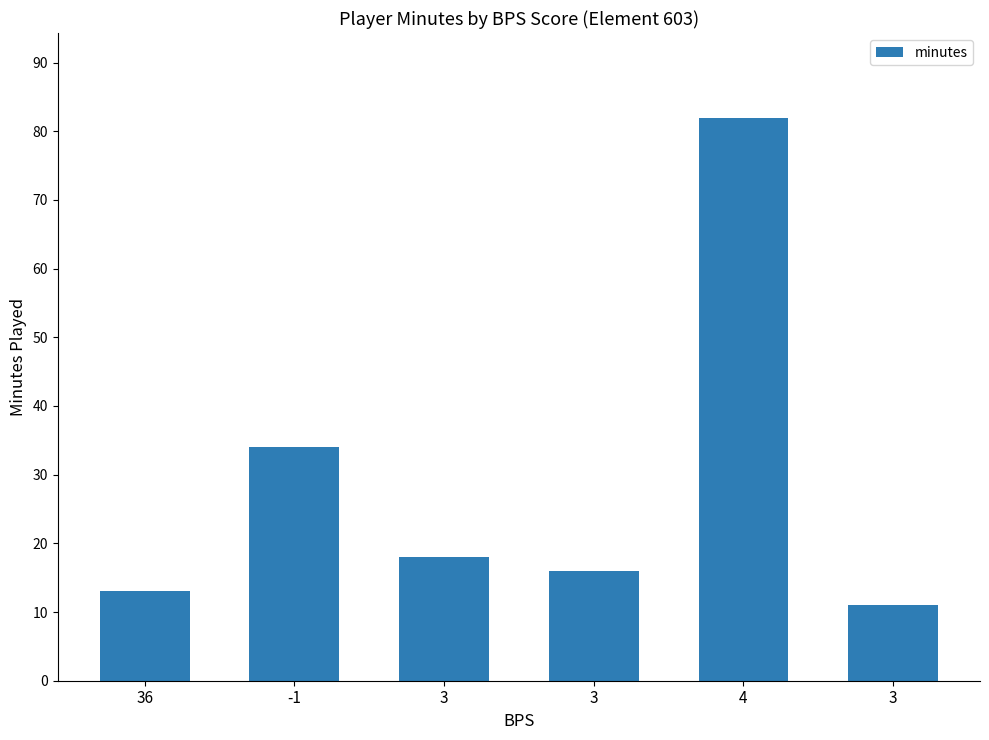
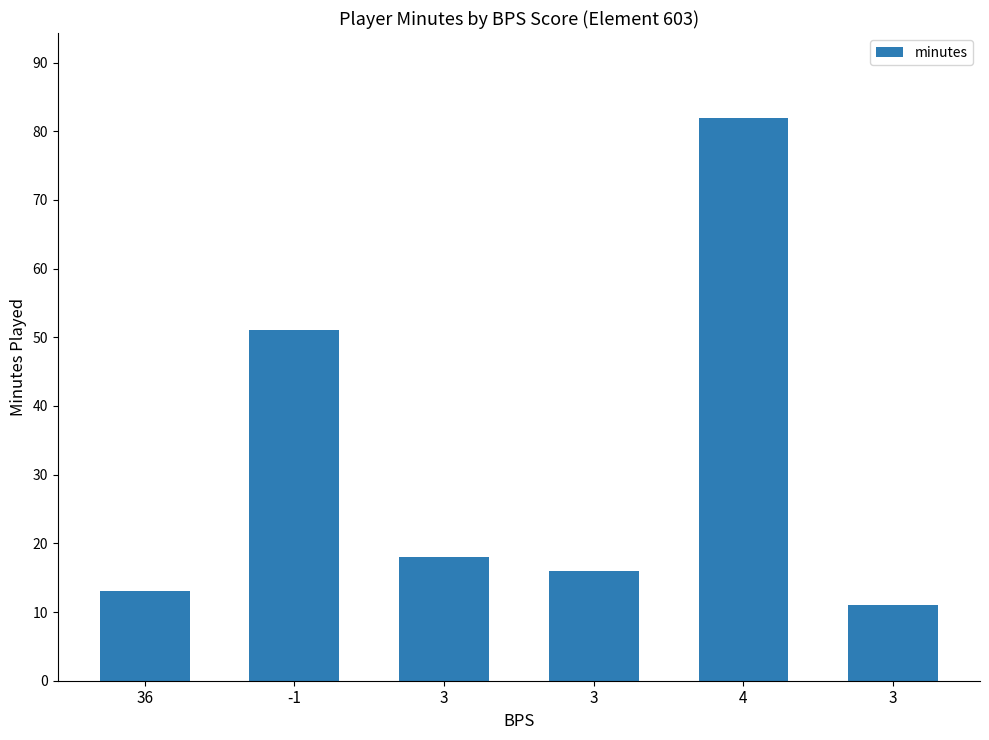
  {
    "36": 13,
-   "-1": 34,
+   "-1": 51,
    "4": 82
  }
